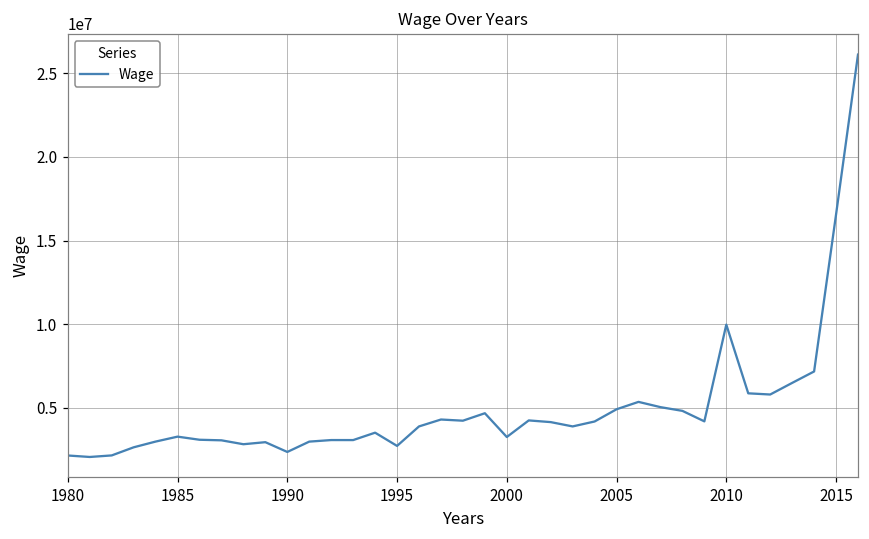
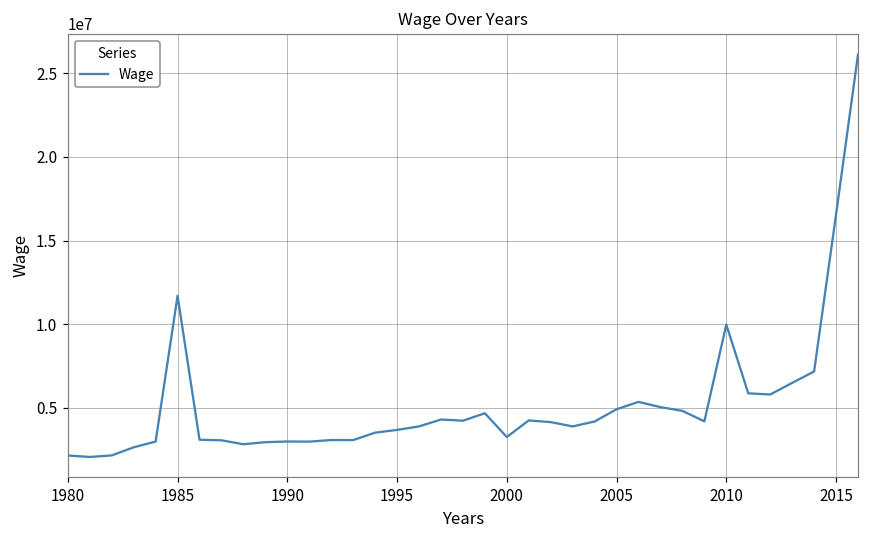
  {
    "1980": 2200000,
-   "1985": 3300000,
-   "1990": 2400000,
-   "1995": 2700000,
+   "1985": 11700000,
+   "1990": 3000000,
+   "1995": 3700000,
    "2000": 3300000,
    "2005": 4900000,
    "2010": 10000000,
    "2015": 16600000
  }
